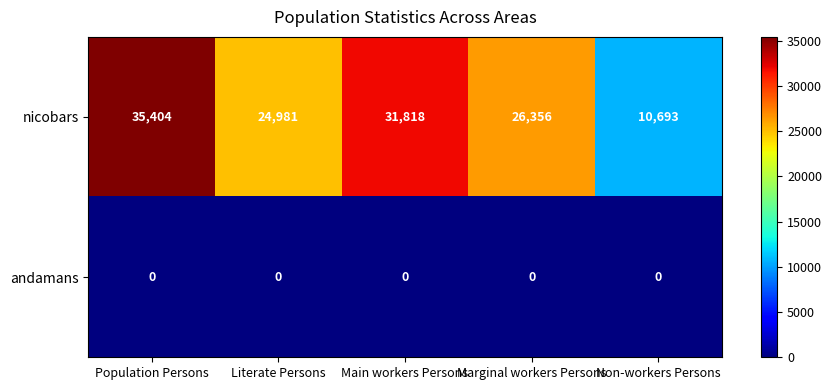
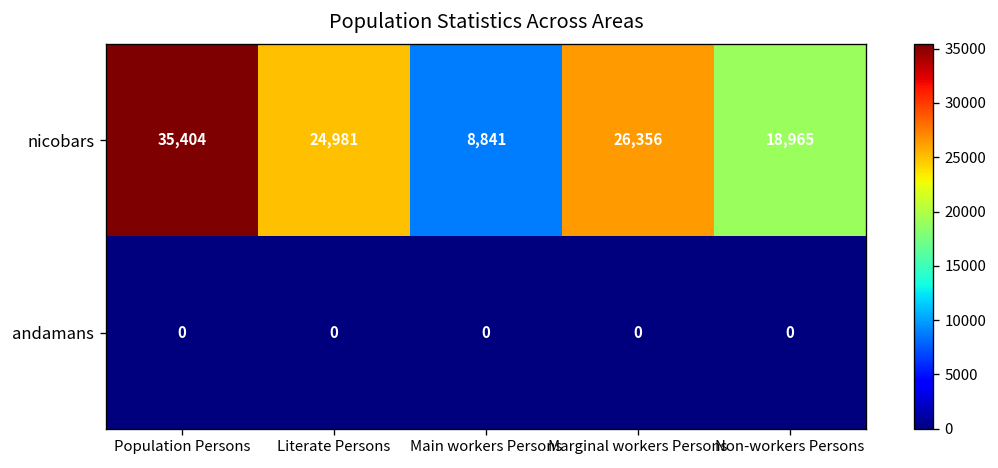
  {
    "nicobars": {
      "Population Persons": "35,404",
      "Literate Persons": "24,981",
-     "Main workers Persons": "31,818",
+     "Main workers Persons": "8,841",
      "Marginal workers Persons": "26,356",
-     "Non-workers Persons": "10,693"
+     "Non-workers Persons": "18,965"
    },
    "andamans": {
      "Population Persons": "0",
      "Literate Persons": "0",
      "Main workers Persons": "0",
      "Marginal workers Persons": "0",
      "Non-workers Persons": "0"
    }
  }
